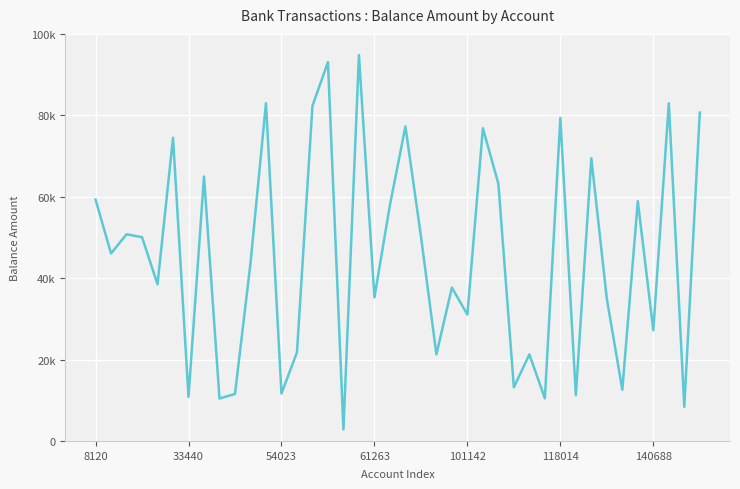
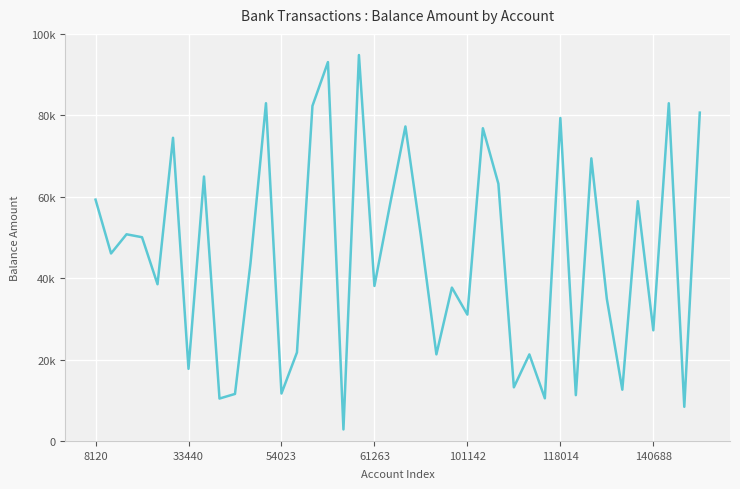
  {
    "8120": 59000,
-   "33440": 11000,
+   "33440": 18000,
    "54023": 12000,
-   "61263": 35000,
+   "61263": 38000,
    "101142": 31000,
    "118014": 79000,
    "140688": 27000
  }
